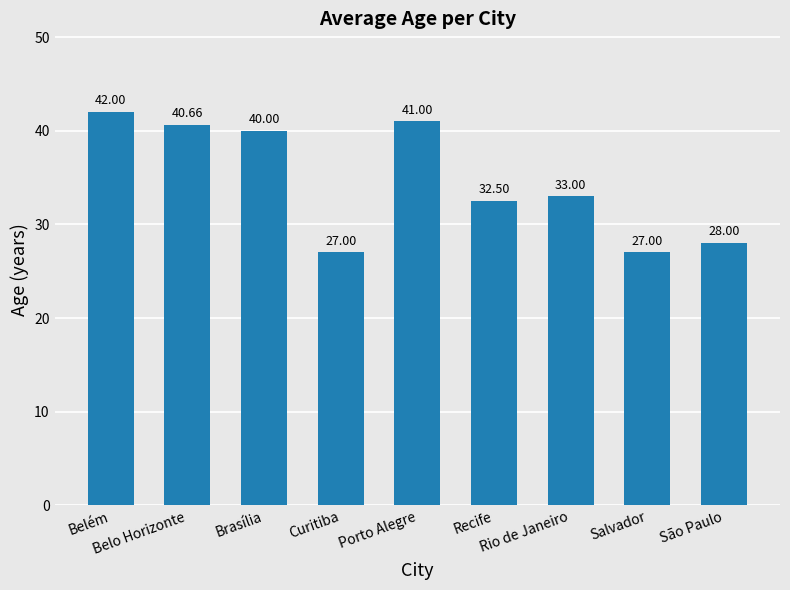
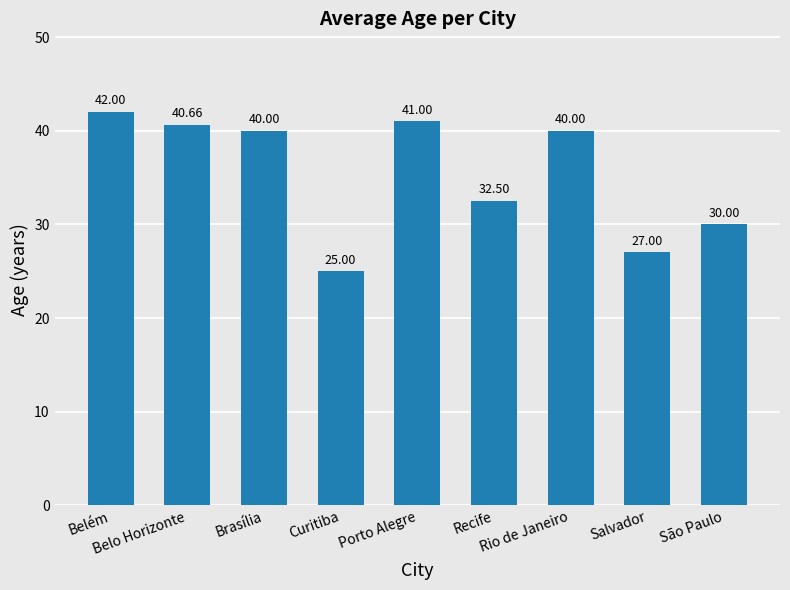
  {
    "Belém": 42.00,
    "Belo Horizonte": 40.66,
    "Brasília": 40.00,
-   "Curitiba": 27.00,
+   "Curitiba": 25.00,
    "Porto Alegre": 41.00,
    "Recife": 32.50,
-   "Rio de Janeiro": 33.00,
+   "Rio de Janeiro": 40.00,
    "Salvador": 27.00,
-   "São Paulo": 28.00
+   "São Paulo": 30.00
  }
